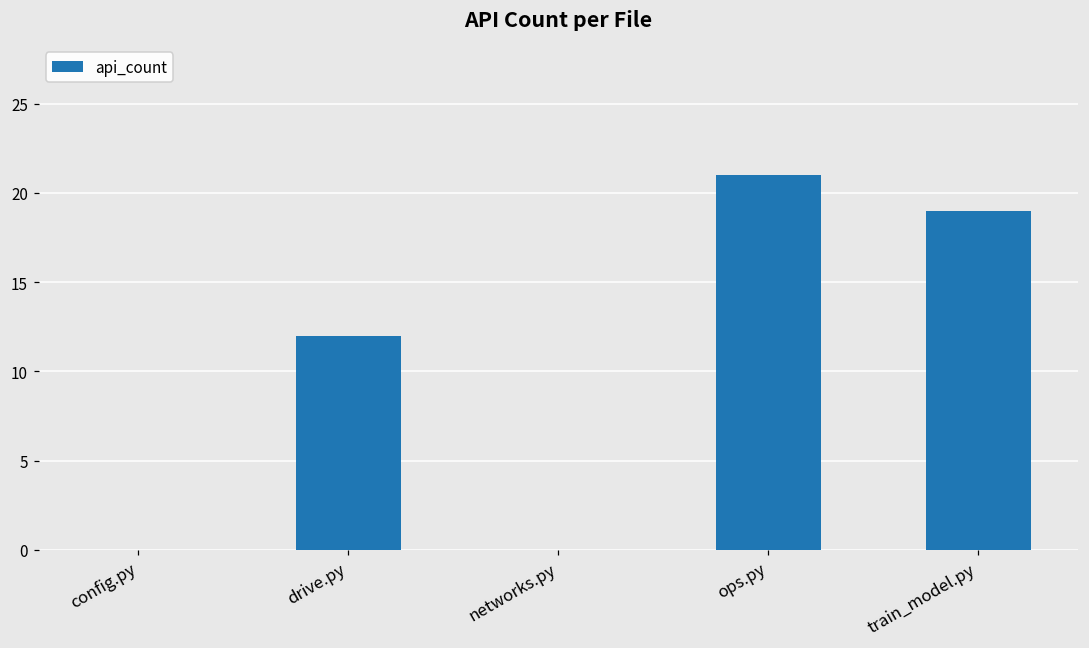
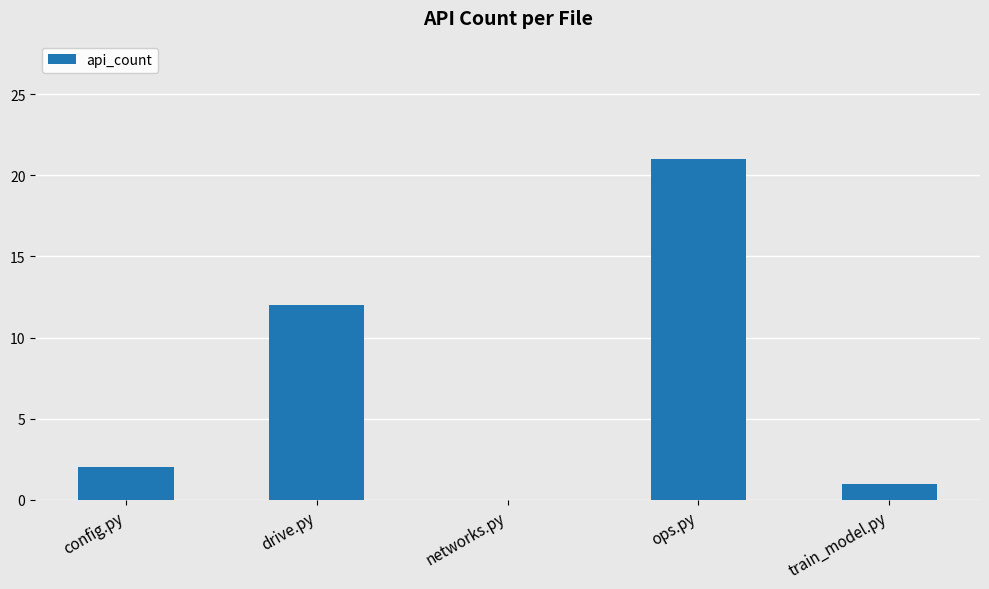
  {
-   "config.py": 0,
+   "config.py": 2,
    "drive.py": 12,
    "networks.py": 0,
    "ops.py": 21,
-   "train_model.py": 19
+   "train_model.py": 1
  }
